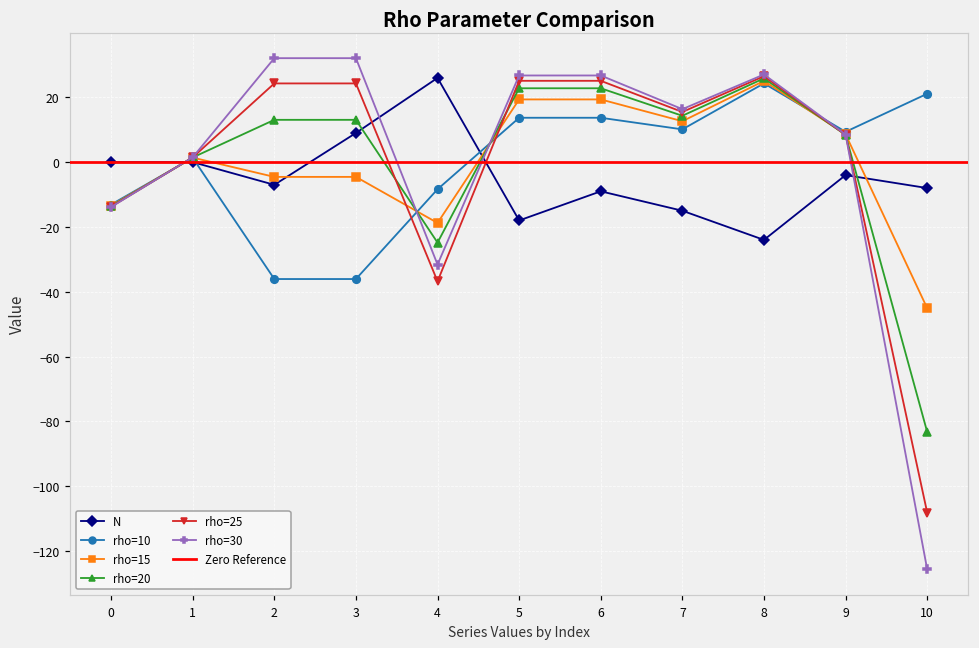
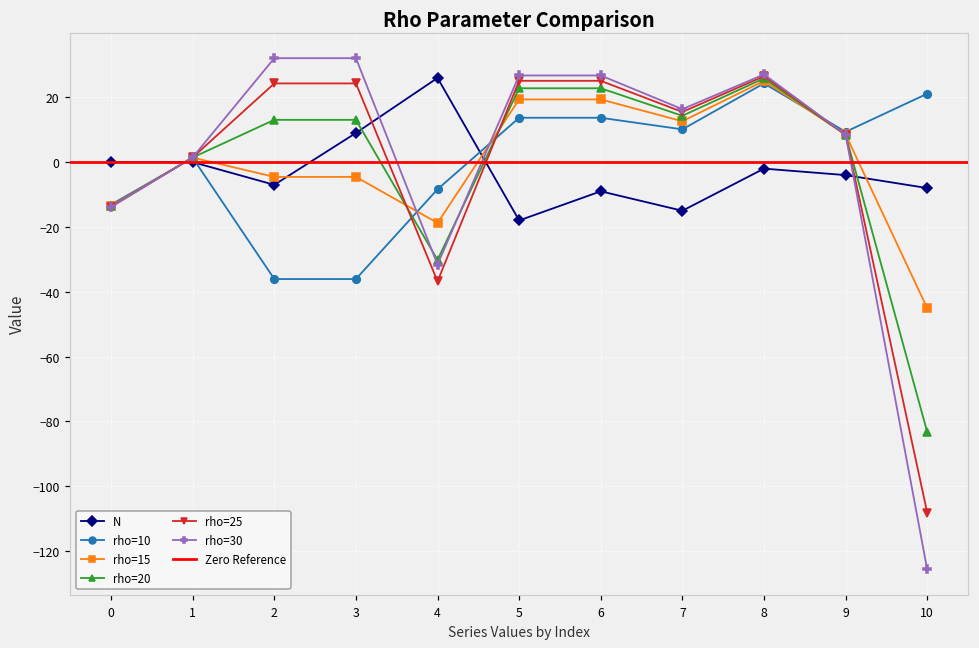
  {
    "N": {
      "0": 0,
      "1": 0,
      "2": -7,
      "3": 9,
      "4": 26,
      "5": -18,
      "6": -9,
      "7": -15,
-     "8": -24,
+     "8": -2,
      "9": -4,
      "10": -8
    },
    "rho=10": {
      "2": -36,
      "3": -36,
      "4": -8,
      "5": 14,
      "6": 14,
      "7": 10,
      "10": 21
    },
    "rho=15": {
      "2": -5,
      "3": -5,
      "4": -19,
      "5": 19,
      "6": 19,
      "7": 13,
      "10": -45
    },
    "rho=20": {
      "2": 13,
      "3": 13,
-     "4": -25,
+     "4": -30,
      "5": 23,
      "6": 23,
      "7": 14,
      "10": -83
    },
    "rho=25": {
      "2": 24,
      "3": 24,
      "4": -37,
      "5": 25,
      "6": 25,
      "7": 15,
      "10": -108
    },
    "rho=30": {
      "2": 32,
      "3": 32,
      "4": -32,
      "5": 27,
      "6": 27,
      "7": 16,
      "10": -126
    }
  }
